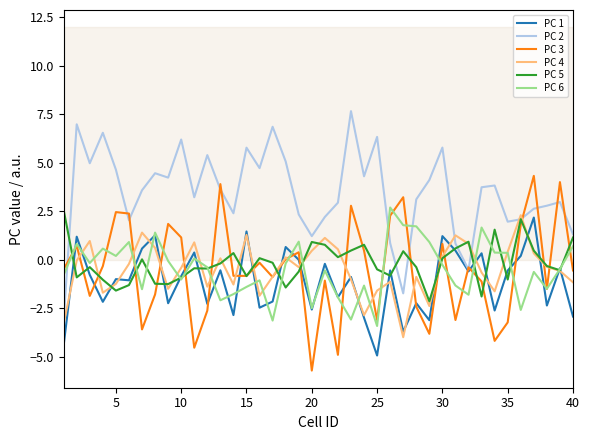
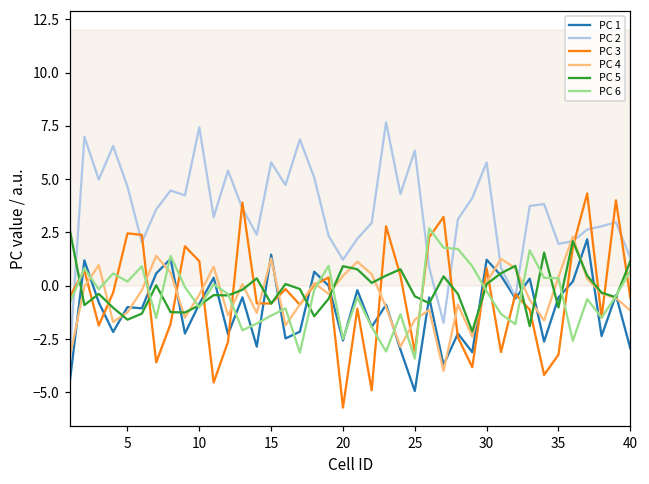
  {
    "PC 1": {
      "5": -1.0,
      "15": 1.5,
      "25": -4.9,
      "30": 1.2,
      "35": -0.6,
      "40": -2.9
    },
    "PC 2": {
      "5": 4.7,
-     "10": 6.2,
+     "10": 7.4,
      "15": 5.8,
      "20": 1.2,
      "25": 6.3,
      "30": 5.8,
      "35": 2.0,
      "40": 1.3
    },
    "PC 3": {
      "5": 2.5,
      "10": 1.2,
      "20": -5.7,
      "25": -3.1,
      "30": 0.8,
      "35": -3.2,
      "40": -0.6
    },
    "PC 4": {
      "5": -1.2,
      "10": -0.4,
      "15": 1.3,
      "20": 0.5,
      "25": -1.6,
      "40": -1.2
    },
    "PC 5": {
      "5": -1.6,
      "20": 0.9,
      "25": -0.5,
      "35": -1.0,
      "40": 1.1
    },
    "PC 6": {
      "5": 0.2,
      "15": -1.4,
      "25": -3.4,
      "30": -0.3,
      "40": 0.7
    }
  }
